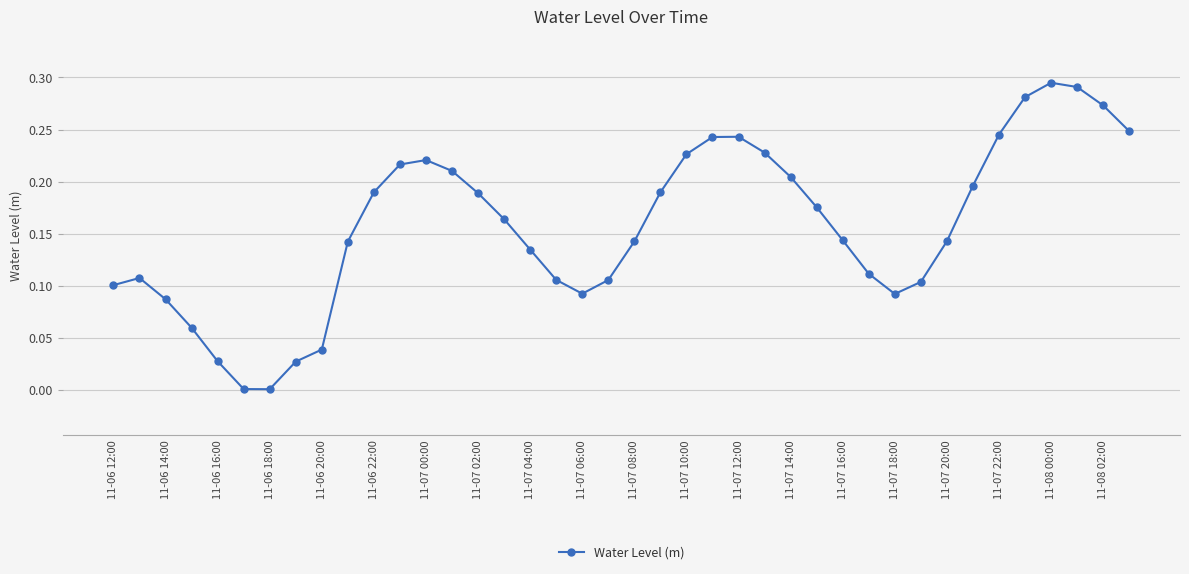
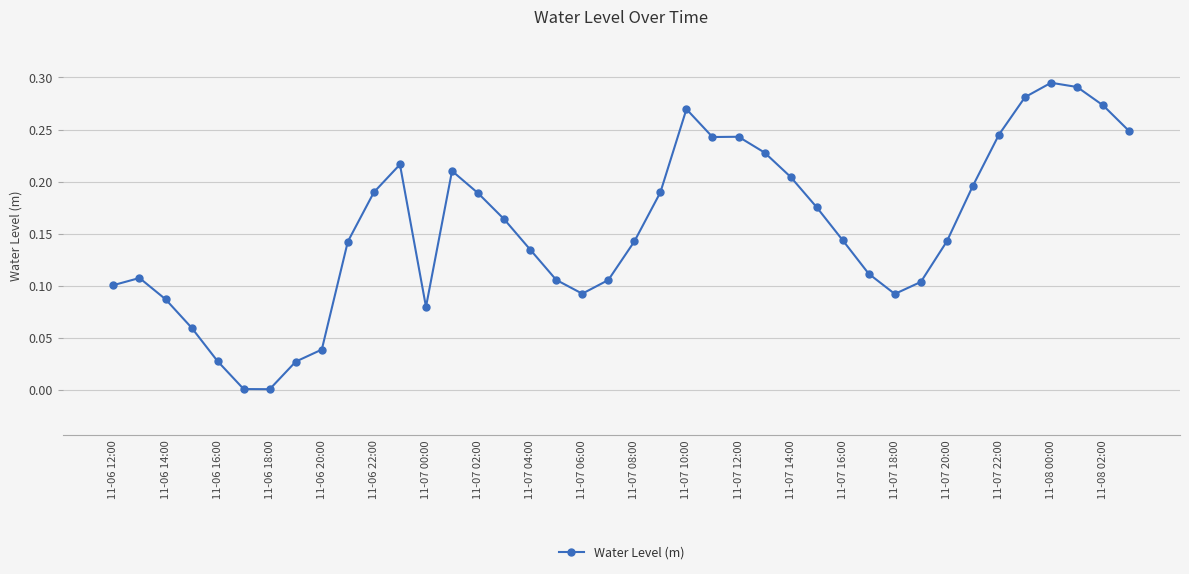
  {
    "11-06 12:00": 0.101,
    "11-06 14:00": 0.087,
    "11-06 16:00": 0.028,
    "11-06 18:00": 0.001,
    "11-06 20:00": 0.039,
    "11-06 22:00": 0.190,
-   "11-07 00:00": 0.221,
+   "11-07 00:00": 0.080,
    "11-07 02:00": 0.189,
    "11-07 04:00": 0.135,
    "11-07 06:00": 0.093,
    "11-07 08:00": 0.143,
-   "11-07 10:00": 0.226,
+   "11-07 10:00": 0.270,
    "11-07 12:00": 0.243,
    "11-07 14:00": 0.205,
    "11-07 16:00": 0.144,
    "11-07 18:00": 0.092,
    "11-07 20:00": 0.143,
    "11-07 22:00": 0.245,
    "11-08 00:00": 0.295,
    "11-08 02:00": 0.273
  }
